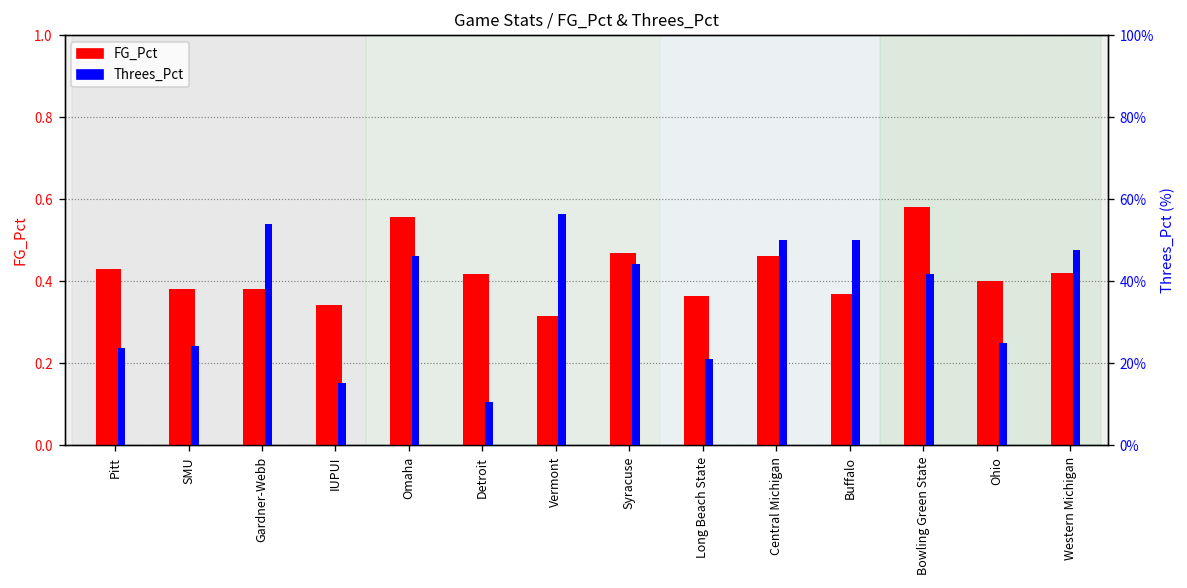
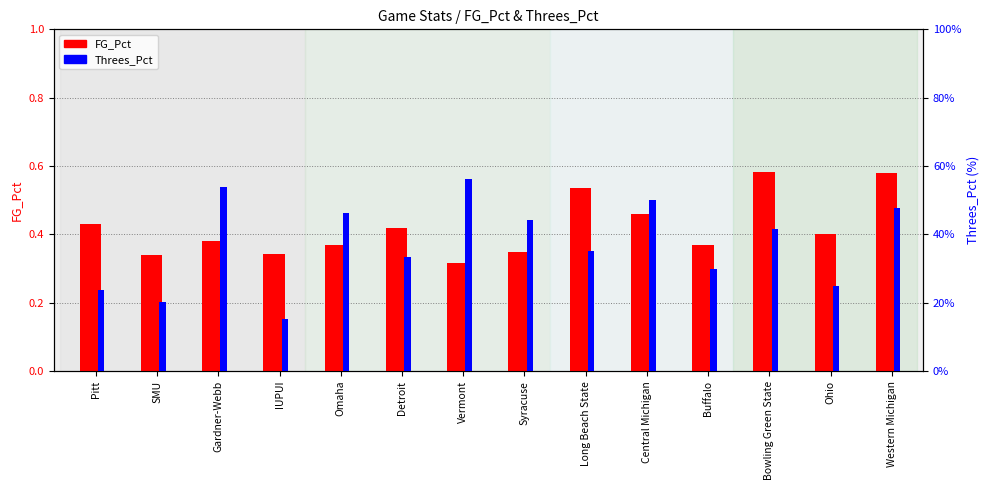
  {
    "FG_Pct": {
      "Pitt": "0.43",
-     "SMU": "0.38",
+     "SMU": "0.34",
      "Gardner-Webb": "0.38",
      "IUPUI": "0.34",
-     "Omaha": "0.56",
+     "Omaha": "0.37",
      "Detroit": "0.42",
      "Vermont": "0.32",
-     "Syracuse": "0.47",
-     "Long Beach State": "0.36",
+     "Syracuse": "0.35",
+     "Long Beach State": "0.54",
      "Central Michigan": "0.46",
      "Buffalo": "0.37",
      "Bowling Green State": "0.58",
      "Ohio": "0.40",
-     "Western Michigan": "0.42"
+     "Western Michigan": "0.58"
    },
    "Threes_Pct": {
      "Pitt": "24%",
-     "SMU": "24%",
+     "SMU": "20%",
      "Gardner-Webb": "54%",
      "IUPUI": "15%",
      "Omaha": "46%",
-     "Detroit": "11%",
+     "Detroit": "33%",
      "Vermont": "56%",
      "Syracuse": "44%",
-     "Long Beach State": "21%",
+     "Long Beach State": "35%",
      "Central Michigan": "50%",
-     "Buffalo": "50%",
+     "Buffalo": "30%",
      "Bowling Green State": "42%",
      "Ohio": "25%",
      "Western Michigan": "48%"
    }
  }
